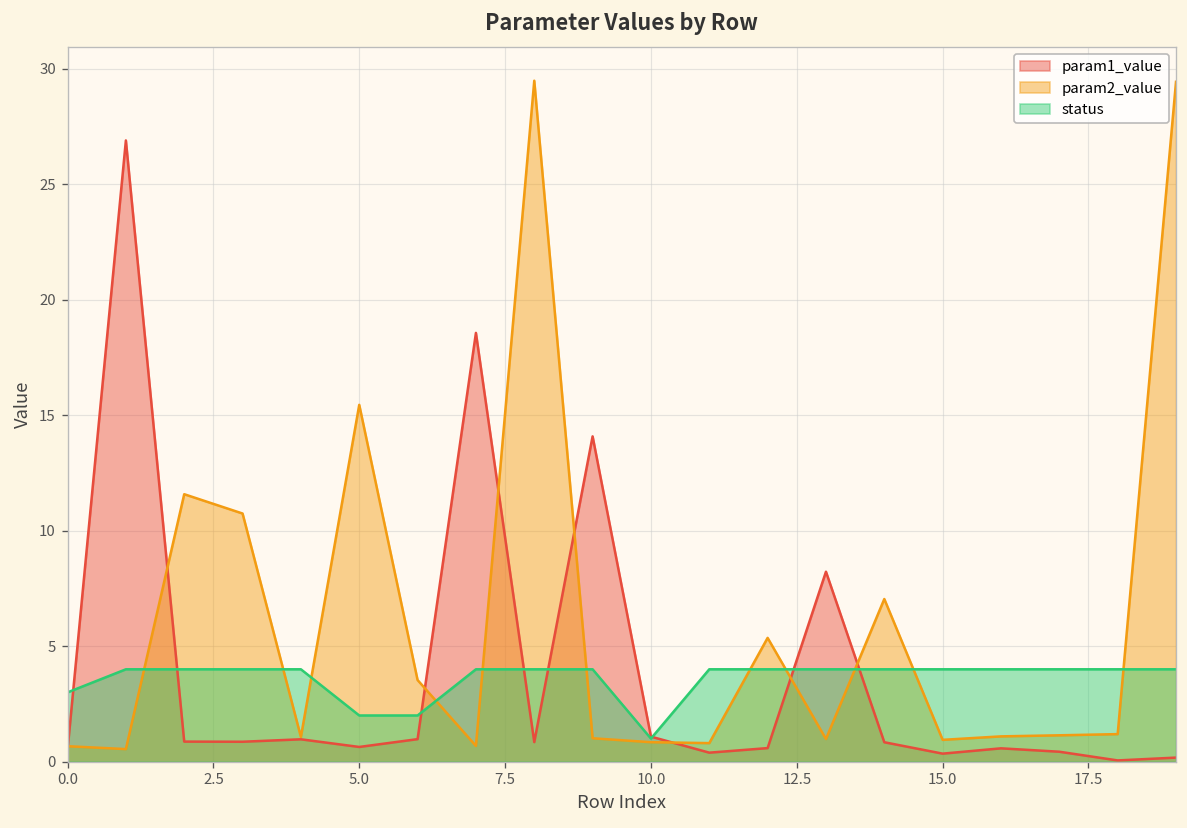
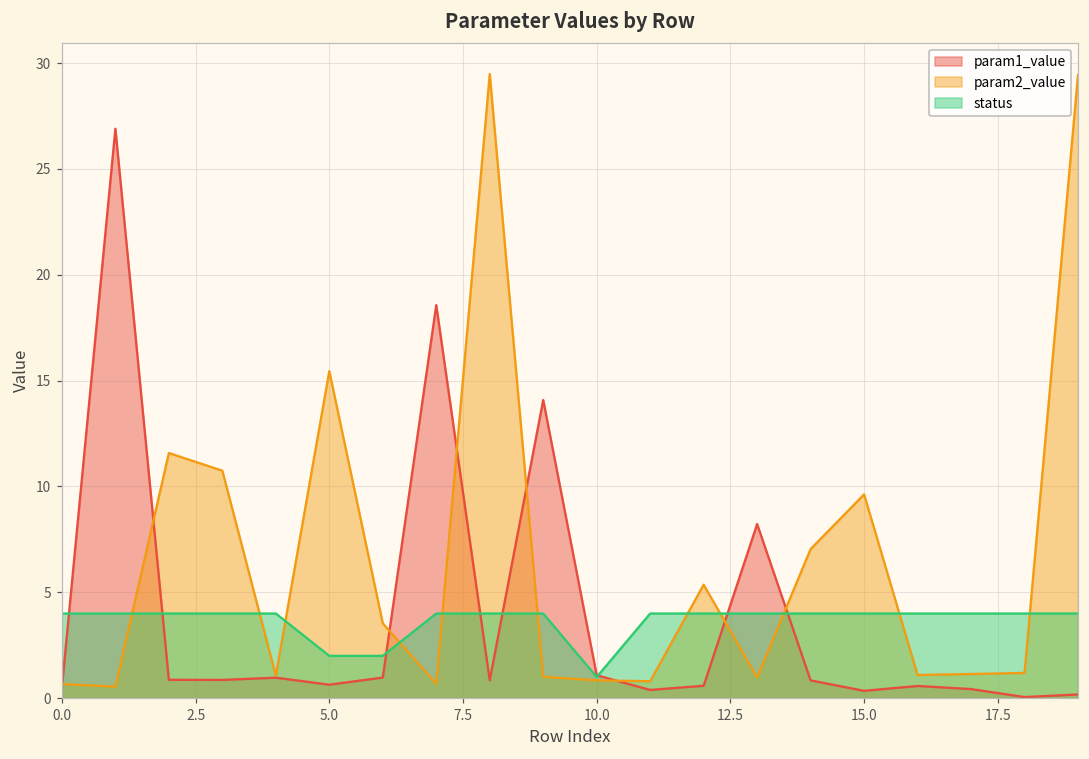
  {
    "param1_value": {
      "0.0": 0.5,
      "5.0": 0.6,
      "15.0": 0.3
    },
    "param2_value": {
      "0.0": 0.7,
      "5.0": 15.5,
      "10.0": 0.8,
-     "15.0": 0.9
+     "15.0": 9.6
    },
    "status": {
-     "0.0": 3,
+     "0.0": 4,
      "5.0": 2,
      "15.0": 4
    }
  }
